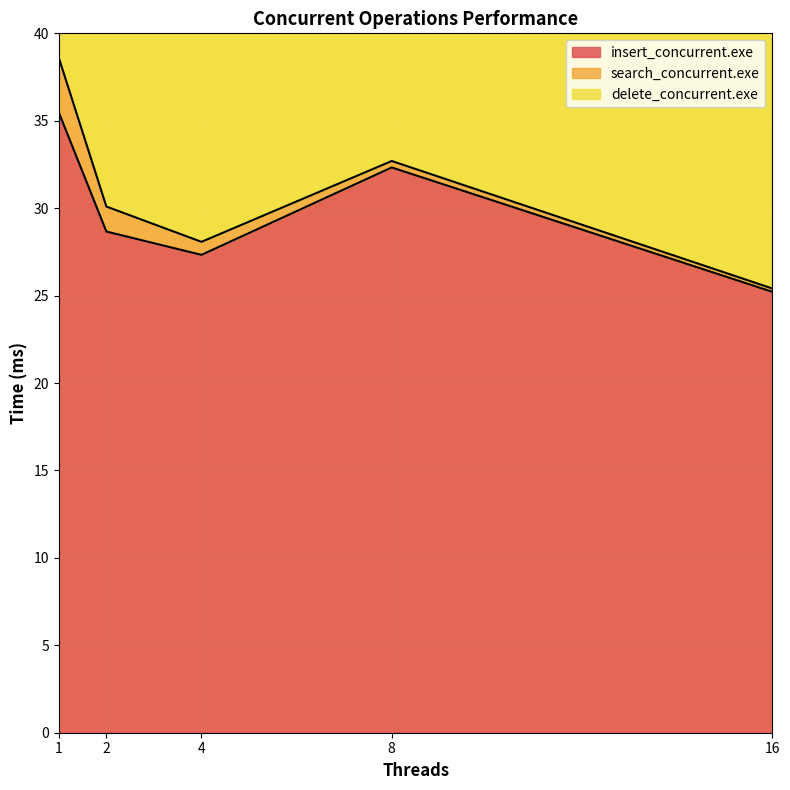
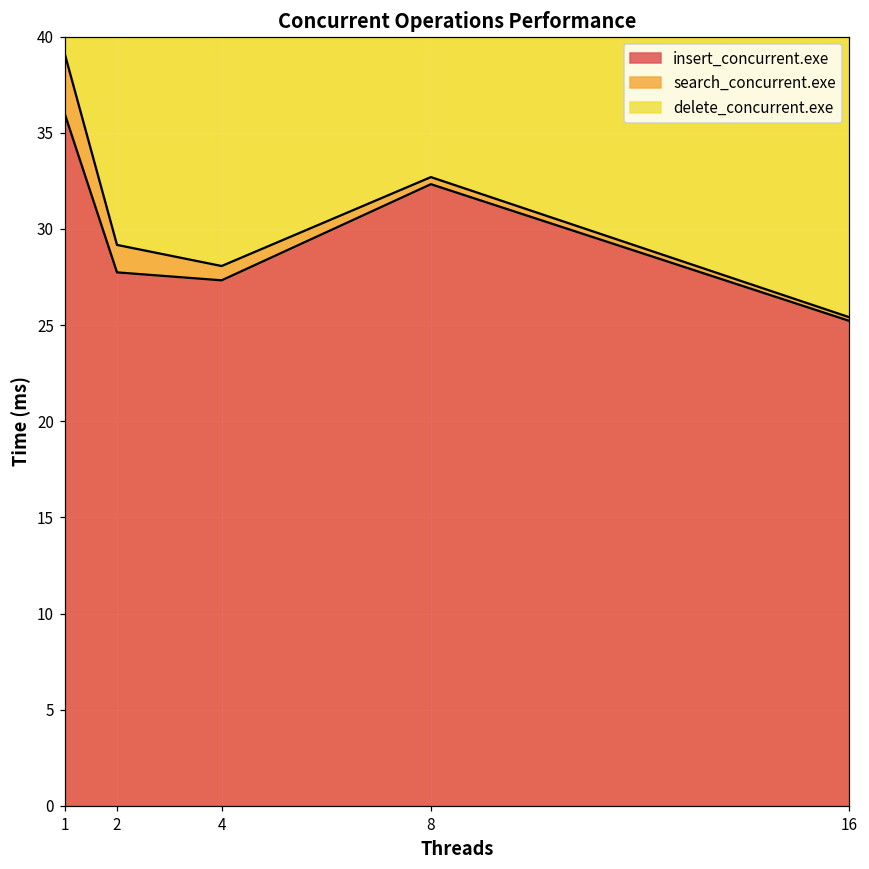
  {
    "insert_concurrent.exe": {
-     "1": 35.5,
-     "2": 28.7,
+     "1": 36.0,
+     "2": 27.7,
      "4": 27.3,
      "8": 32.3,
      "16": 25.2
    }
  }
